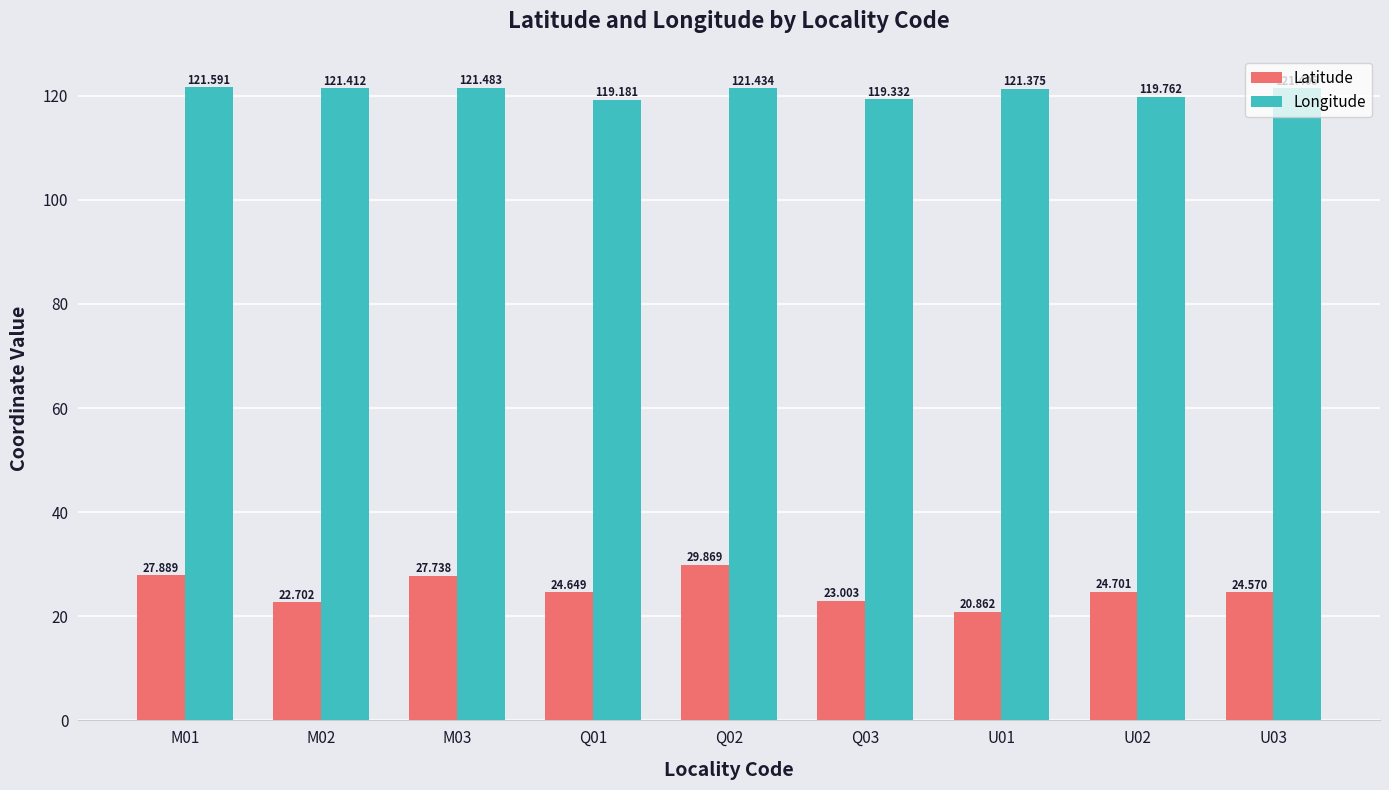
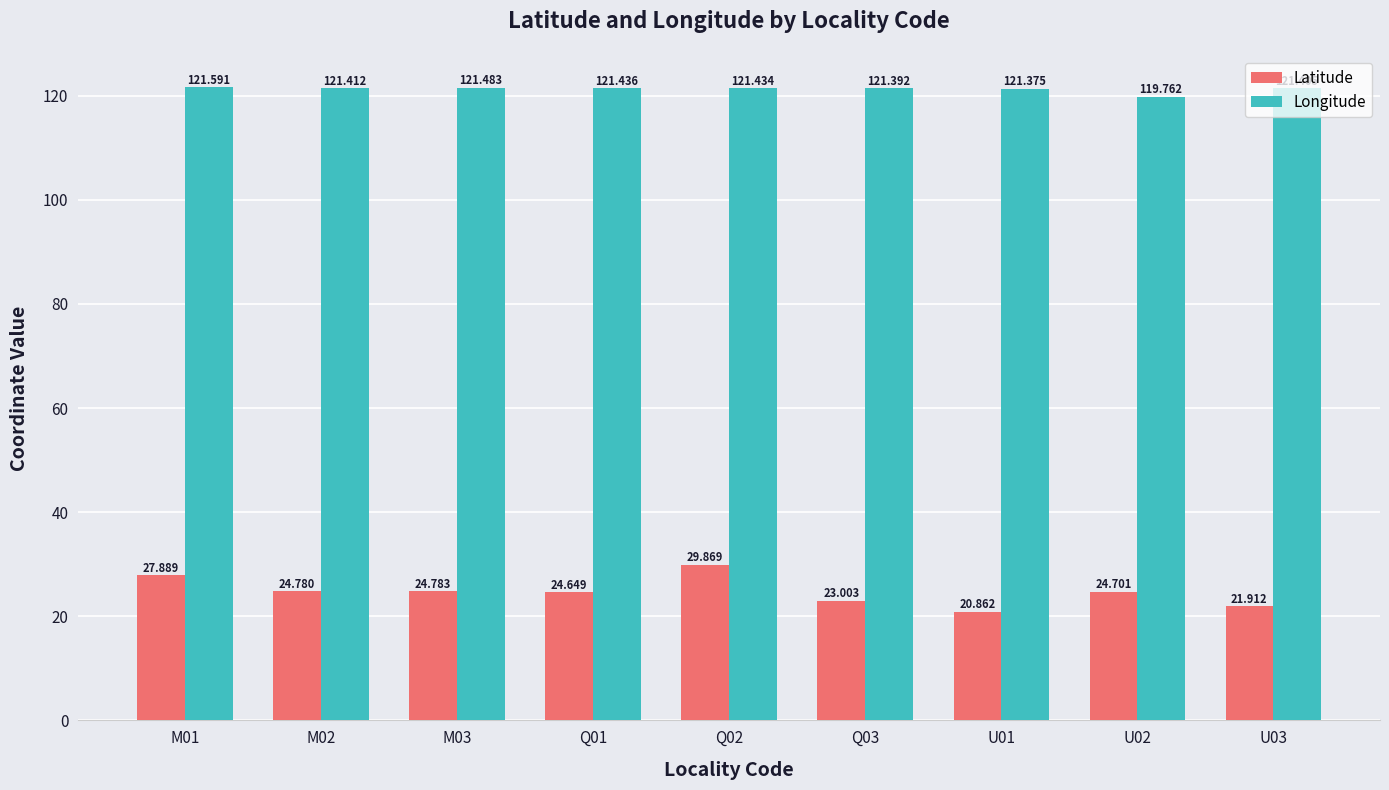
  {
    "Latitude": {
      "M01": 27.889,
-     "M02": 22.702,
-     "M03": 27.738,
+     "M02": 24.780,
+     "M03": 24.783,
      "Q01": 24.649,
      "Q02": 29.869,
      "Q03": 23.003,
      "U01": 20.862,
      "U02": 24.701,
-     "U03": 24.570
+     "U03": 21.912
    },
    "Longitude": {
      "M01": 121.591,
      "M02": 121.412,
      "M03": 121.483,
-     "Q01": 119.181,
+     "Q01": 121.436,
      "Q02": 121.434,
-     "Q03": 119.332,
+     "Q03": 121.392,
      "U01": 121.375,
      "U02": 119.762
    }
  }
